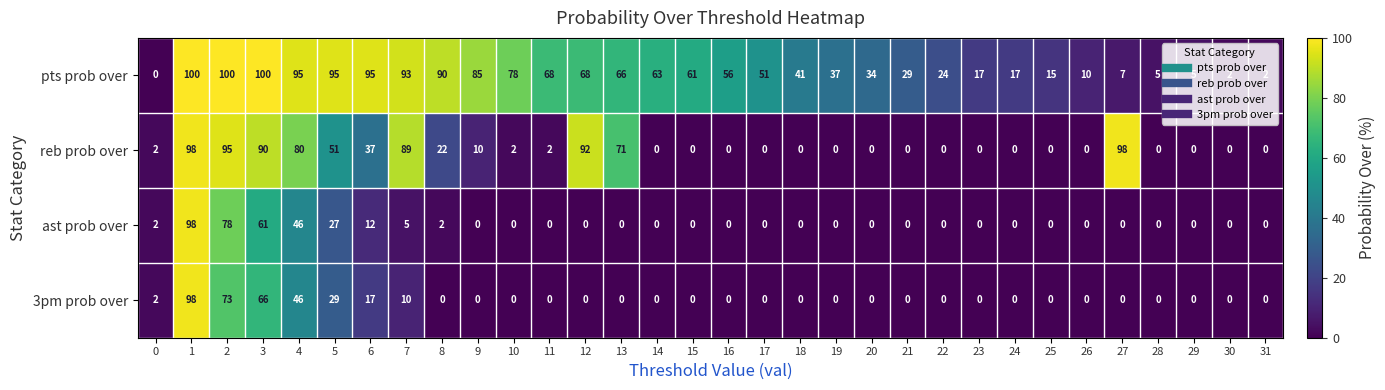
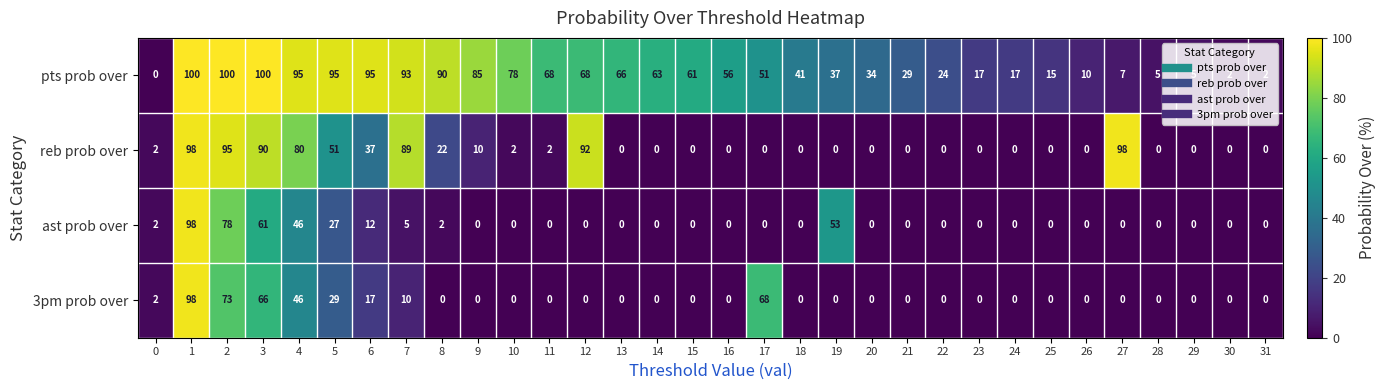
  {
    "pts prob over": {
      "0": 0,
      "1": 100,
      "2": 100,
      "3": 100,
      "4": 95,
      "5": 95,
      "6": 95,
      "7": 93,
      "8": 90,
      "9": 85,
      "10": 78,
      "11": 68,
      "12": 68,
      "13": 66,
      "14": 63,
      "15": 61,
      "16": 56,
      "17": 51,
      "18": 41,
      "19": 37,
      "20": 34,
      "21": 29,
      "22": 24,
      "23": 17,
      "24": 17,
      "25": 15,
      "26": 10,
      "27": 7,
      "28": 5
    },
    "reb prob over": {
      "0": 2,
      "1": 98,
      "2": 95,
      "3": 90,
      "4": 80,
      "5": 51,
      "6": 37,
      "7": 89,
      "8": 22,
      "9": 10,
      "10": 2,
      "11": 2,
      "12": 92,
-     "13": 71,
+     "13": 0,
      "14": 0,
      "15": 0,
      "16": 0,
      "17": 0,
      "18": 0,
      "19": 0,
      "20": 0,
      "21": 0,
      "22": 0,
      "23": 0,
      "24": 0,
      "25": 0,
      "26": 0,
      "27": 98,
      "28": 0,
      "29": 0,
      "30": 0,
      "31": 0
    },
    "ast prob over": {
      "0": 2,
      "1": 98,
      "2": 78,
      "3": 61,
      "4": 46,
      "5": 27,
      "6": 12,
      "7": 5,
      "8": 2,
      "9": 0,
      "10": 0,
      "11": 0,
      "12": 0,
      "13": 0,
      "14": 0,
      "15": 0,
      "16": 0,
      "17": 0,
      "18": 0,
-     "19": 0,
+     "19": 53,
      "20": 0,
      "21": 0,
      "22": 0,
      "23": 0,
      "24": 0,
      "25": 0,
      "26": 0,
      "27": 0,
      "28": 0,
      "29": 0,
      "30": 0,
      "31": 0
    },
    "3pm prob over": {
      "0": 2,
      "1": 98,
      "2": 73,
      "3": 66,
      "4": 46,
      "5": 29,
      "6": 17,
      "7": 10,
      "8": 0,
      "9": 0,
      "10": 0,
      "11": 0,
      "12": 0,
      "13": 0,
      "14": 0,
      "15": 0,
      "16": 0,
-     "17": 0,
+     "17": 68,
      "18": 0,
      "19": 0,
      "20": 0,
      "21": 0,
      "22": 0,
      "23": 0,
      "24": 0,
      "25": 0,
      "26": 0,
      "27": 0,
      "28": 0,
      "29": 0,
      "30": 0,
      "31": 0
    }
  }
